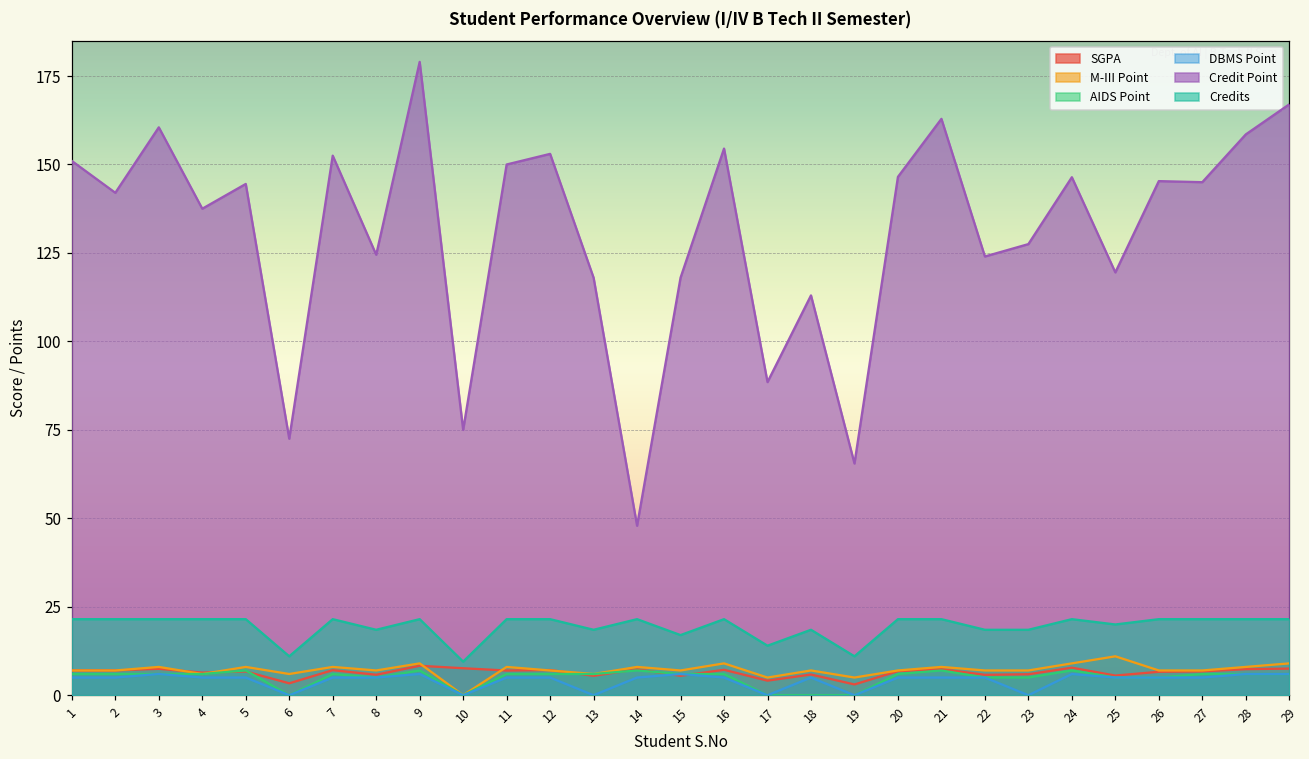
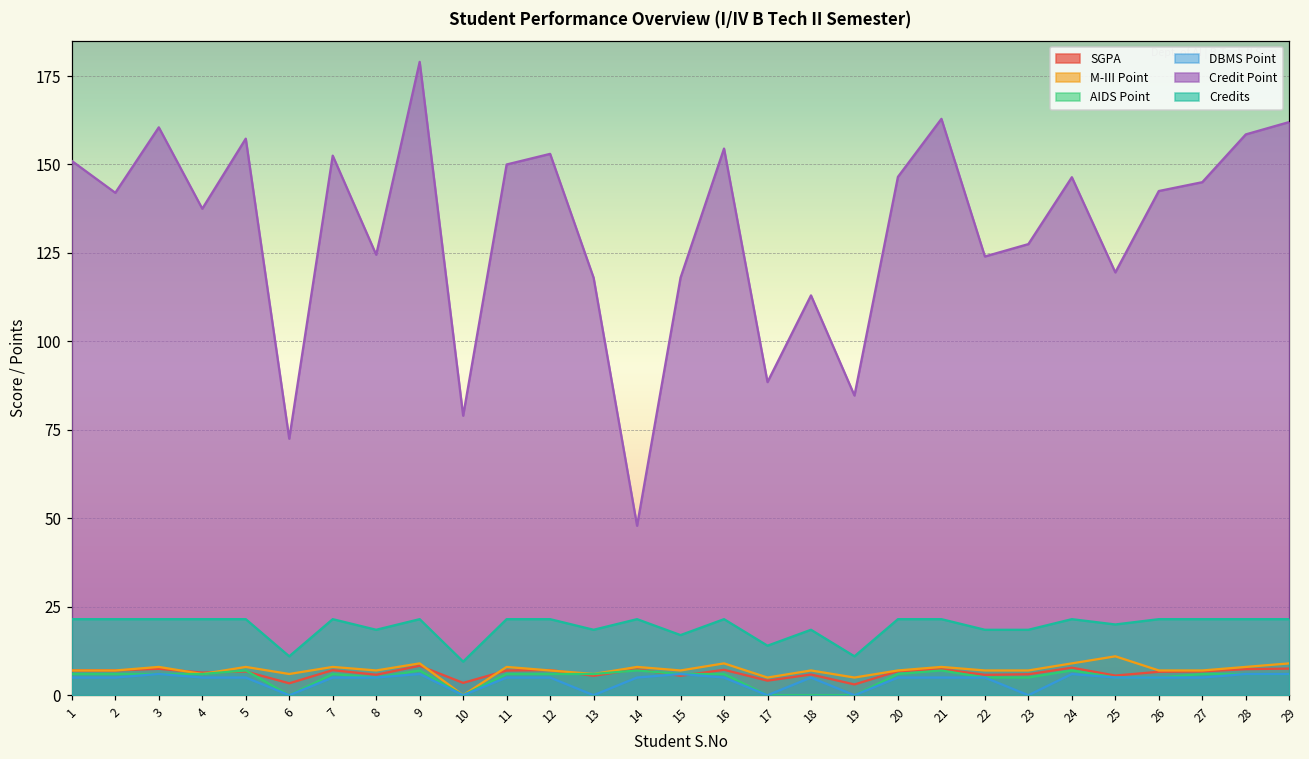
  {
    "SGPA": {
      "6": 3,
      "7": 7,
      "8": 6,
-     "10": 8,
+     "10": 3,
      "11": 7,
      "16": 7,
      "17": 4,
      "18": 6,
      "19": 3,
      "23": 6,
      "29": 8
    },
    "M-III Point": {
      "5": 8,
      "6": 6,
      "7": 8,
      "8": 7,
      "11": 8,
      "15": 7,
      "16": 9,
      "17": 5,
      "18": 7,
      "19": 5,
      "22": 7,
      "23": 7,
      "24": 9,
      "25": 11,
      "29": 9
    },
    "DBMS Point": {
      "1": 5,
      "2": 5,
      "4": 5,
      "5": 5,
      "7": 5,
      "9": 6,
      "11": 5,
      "12": 5,
      "13": 0,
      "14": 5,
      "16": 5,
      "18": 5,
      "20": 5,
      "21": 5,
      "23": 0,
      "24": 6,
      "27": 5
    },
    "Credit Point": {
      "1": 151,
      "2": 142,
      "3": 161,
      "4": 138,
-     "5": 145,
+     "5": 157,
      "6": 73,
      "7": 153,
      "8": 125,
      "9": 179,
-     "10": 75,
+     "10": 79,
      "11": 150,
      "12": 153,
      "13": 118,
      "14": 48,
      "15": 118,
      "16": 155,
      "17": 89,
      "18": 113,
-     "19": 66,
+     "19": 85,
      "20": 147,
      "21": 163,
      "22": 124,
      "23": 128,
      "24": 146,
      "25": 120,
-     "26": 145,
+     "26": 143,
      "27": 145,
      "28": 159,
-     "29": 167
+     "29": 162
    }
  }
